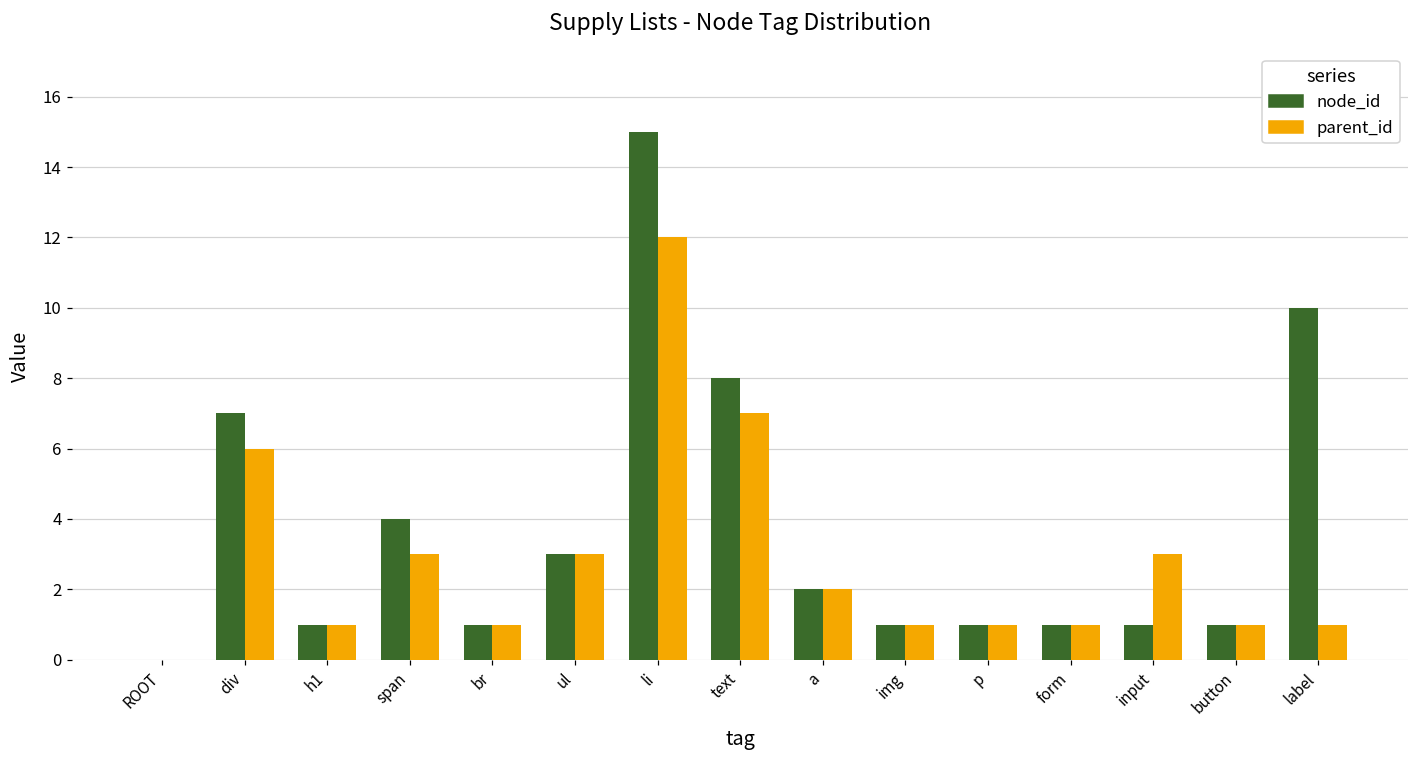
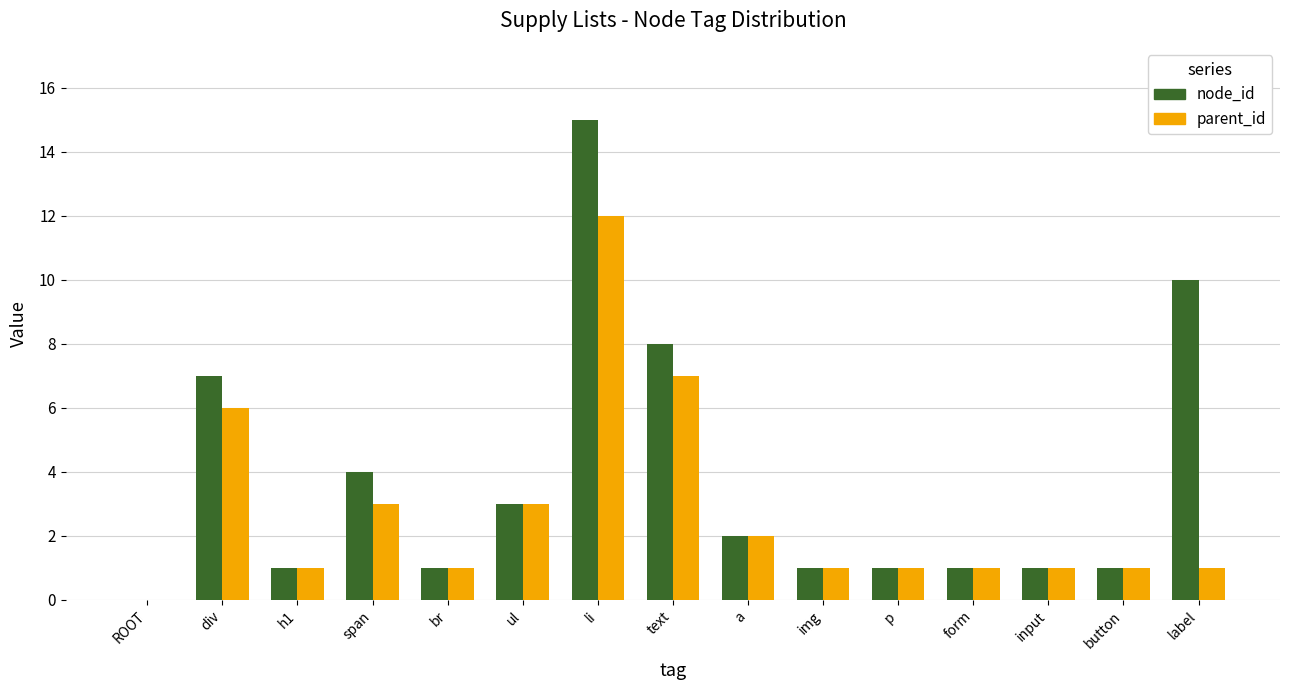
  {
    "node_id": {
      "ROOT": 0,
      "div": 7,
      "h1": 1,
      "span": 4,
      "br": 1,
      "ul": 3,
      "li": 15,
      "text": 8,
      "a": 2,
      "img": 1,
      "p": 1,
      "form": 1,
      "input": 1,
      "button": 1,
      "label": 10
    },
    "parent_id": {
      "ROOT": 0,
      "div": 6,
      "h1": 1,
      "span": 3,
      "br": 1,
      "ul": 3,
      "li": 12,
      "text": 7,
      "a": 2,
      "img": 1,
      "p": 1,
      "form": 1,
-     "input": 3,
+     "input": 1,
      "button": 1,
      "label": 1
    }
  }
